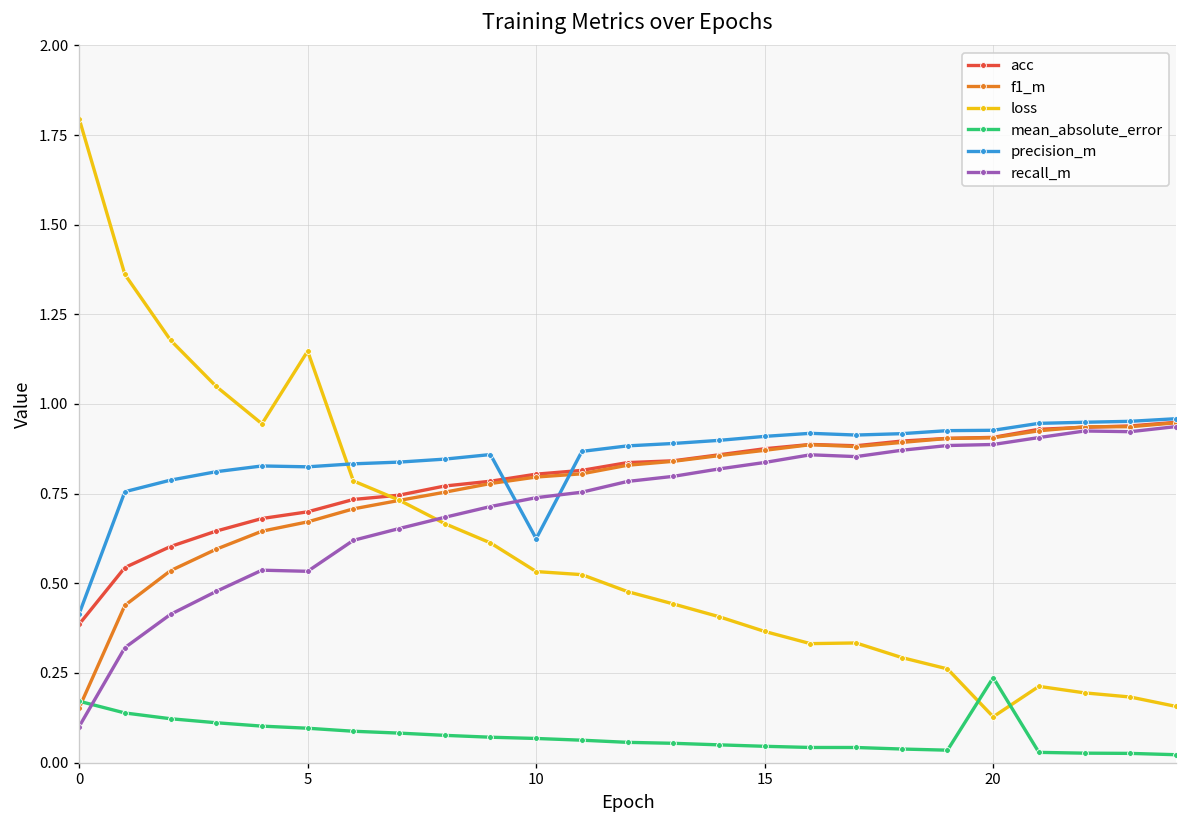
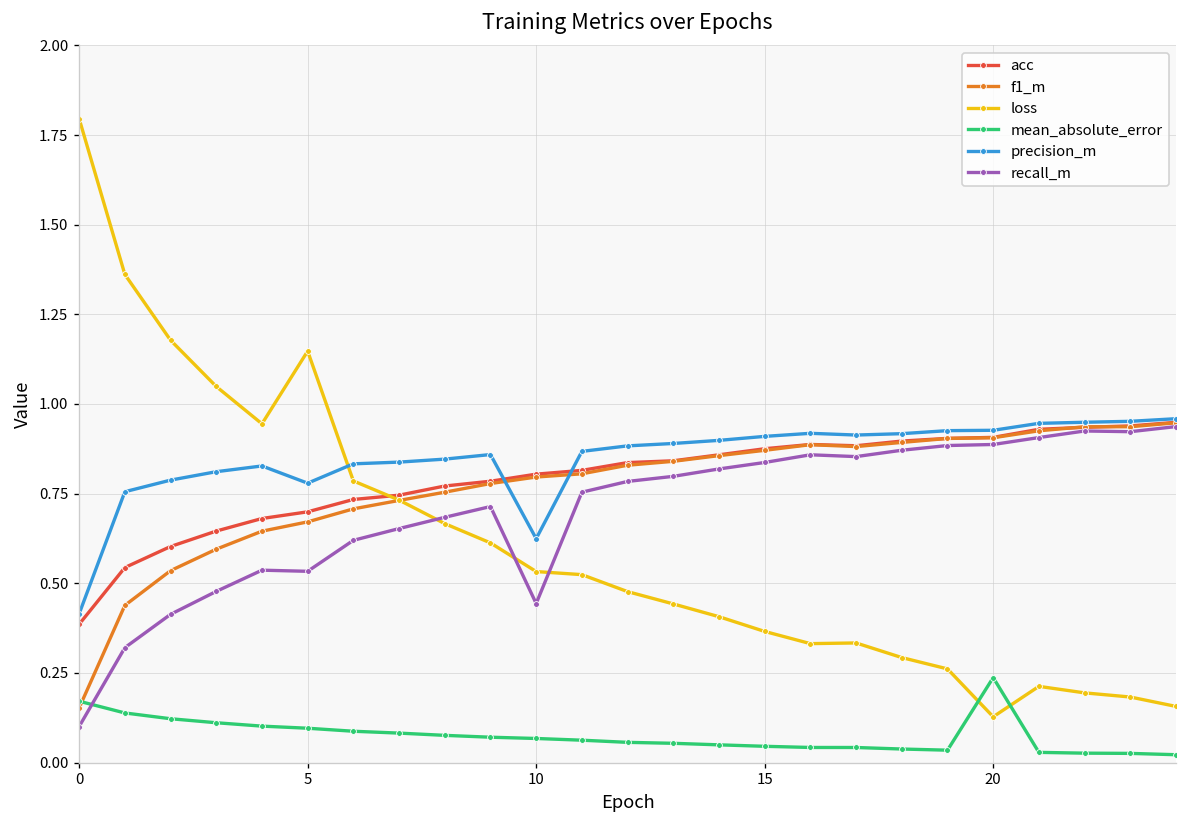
  {
    "loss": {
      "0": 1.80,
      "5": 1.15,
      "10": 0.53,
      "15": 0.37,
      "20": 0.13
    },
    "mean_absolute_error": {
      "0": 0.17,
      "5": 0.10,
      "10": 0.07,
      "15": 0.05,
      "20": 0.24
    },
    "precision_m": {
      "0": 0.41,
-     "5": 0.82,
+     "5": 0.78,
      "10": 0.62,
      "15": 0.91,
      "20": 0.93
    },
    "recall_m": {
      "0": 0.10,
      "5": 0.53,
-     "10": 0.74,
+     "10": 0.44,
      "15": 0.84,
      "20": 0.89
    }
  }
